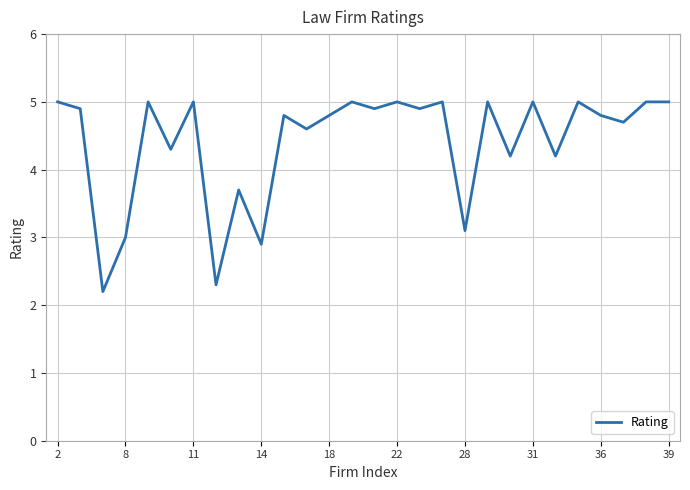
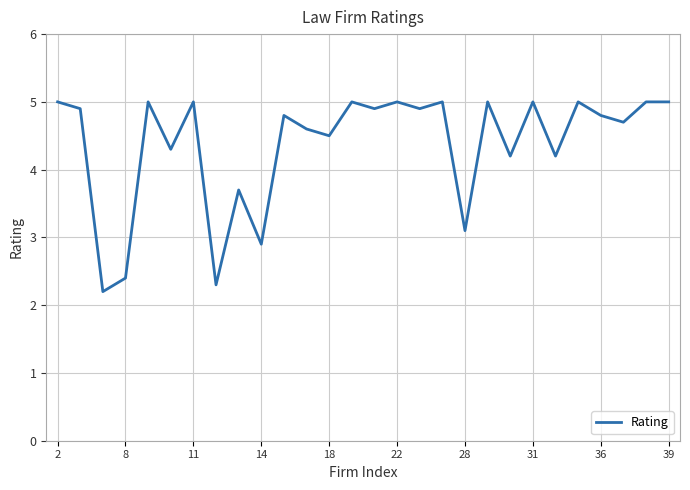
  {
    "2": 5.0,
-   "8": 3.0,
+   "8": 2.4,
    "11": 5.0,
    "14": 2.9,
-   "18": 4.8,
+   "18": 4.5,
    "22": 5.0,
    "28": 3.1,
    "31": 5.0,
    "36": 4.8,
    "39": 5.0
  }
